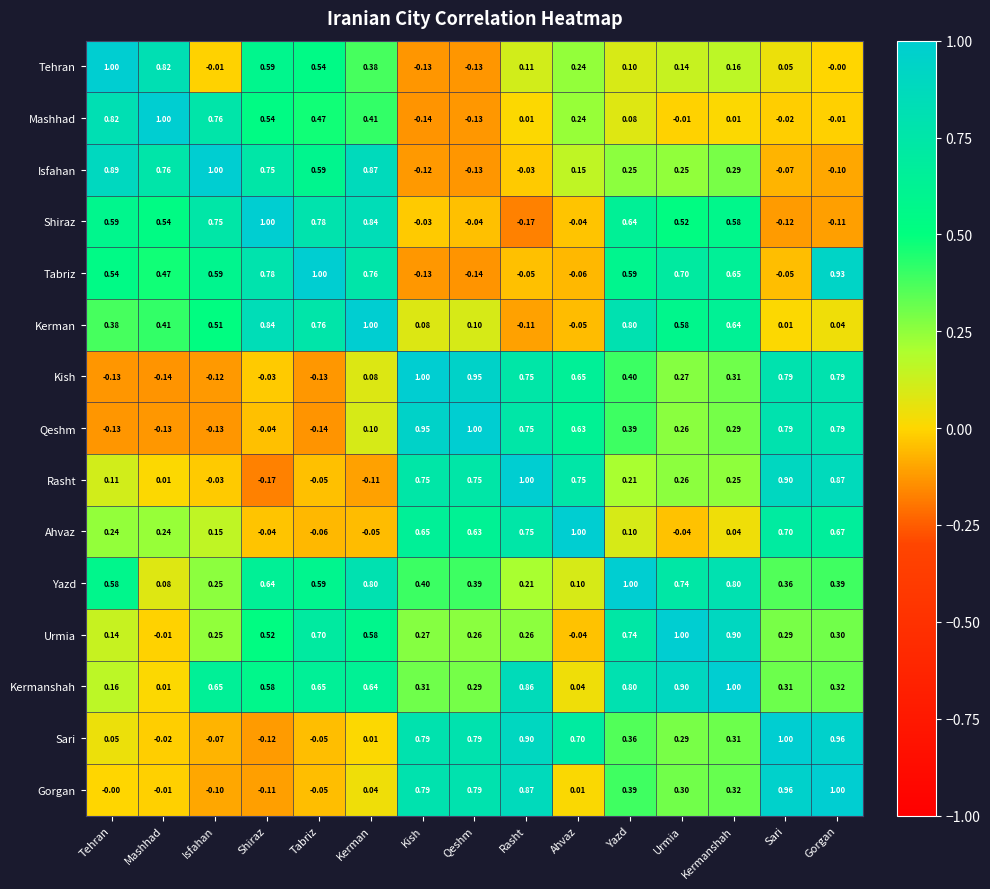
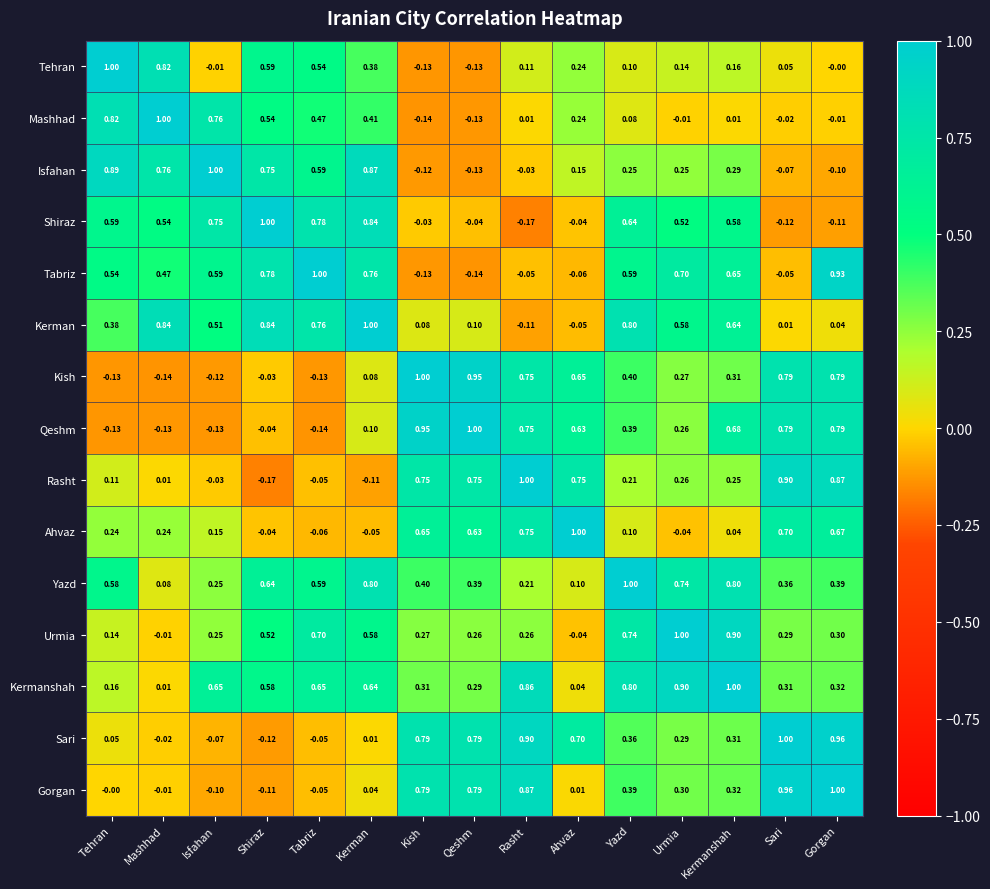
  {
    "Kerman": {
      "Tehran": 0.38,
-     "Mashhad": 0.41,
+     "Mashhad": 0.84,
      "Isfahan": 0.51,
      "Shiraz": 0.84,
      "Tabriz": 0.76,
      "Kerman": 1.00,
      "Kish": 0.08,
      "Qeshm": 0.10,
      "Rasht": -0.11,
      "Ahvaz": -0.05,
      "Yazd": 0.80,
      "Urmia": 0.58,
      "Kermanshah": 0.64,
      "Sari": 0.01,
      "Gorgan": 0.04
    },
    "Qeshm": {
      "Tehran": -0.13,
      "Mashhad": -0.13,
      "Isfahan": -0.13,
      "Shiraz": -0.04,
      "Tabriz": -0.14,
      "Kerman": 0.10,
      "Kish": 0.95,
      "Qeshm": 1.00,
      "Rasht": 0.75,
      "Ahvaz": 0.63,
      "Yazd": 0.39,
      "Urmia": 0.26,
-     "Kermanshah": 0.29,
+     "Kermanshah": 0.68,
      "Sari": 0.79,
      "Gorgan": 0.79
    }
  }
